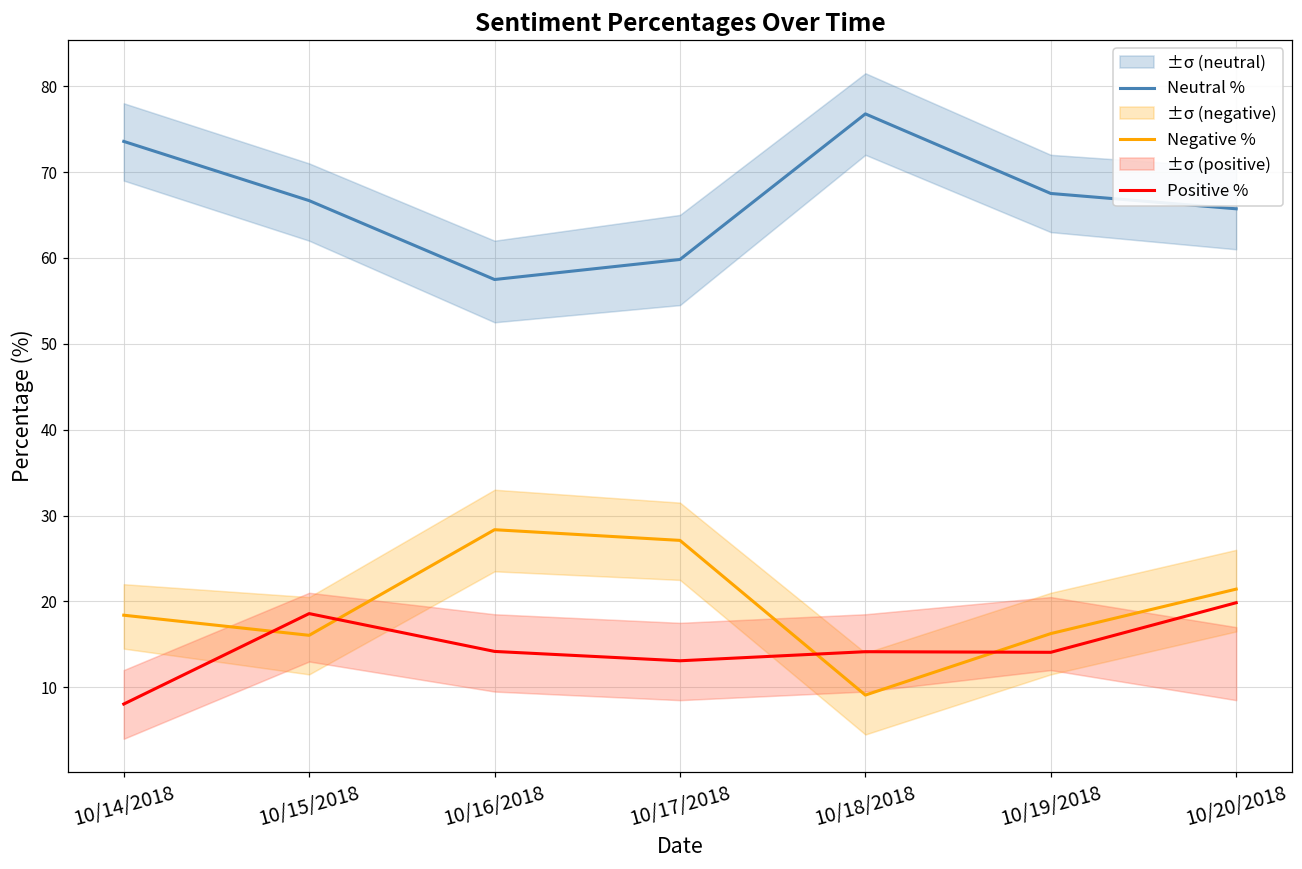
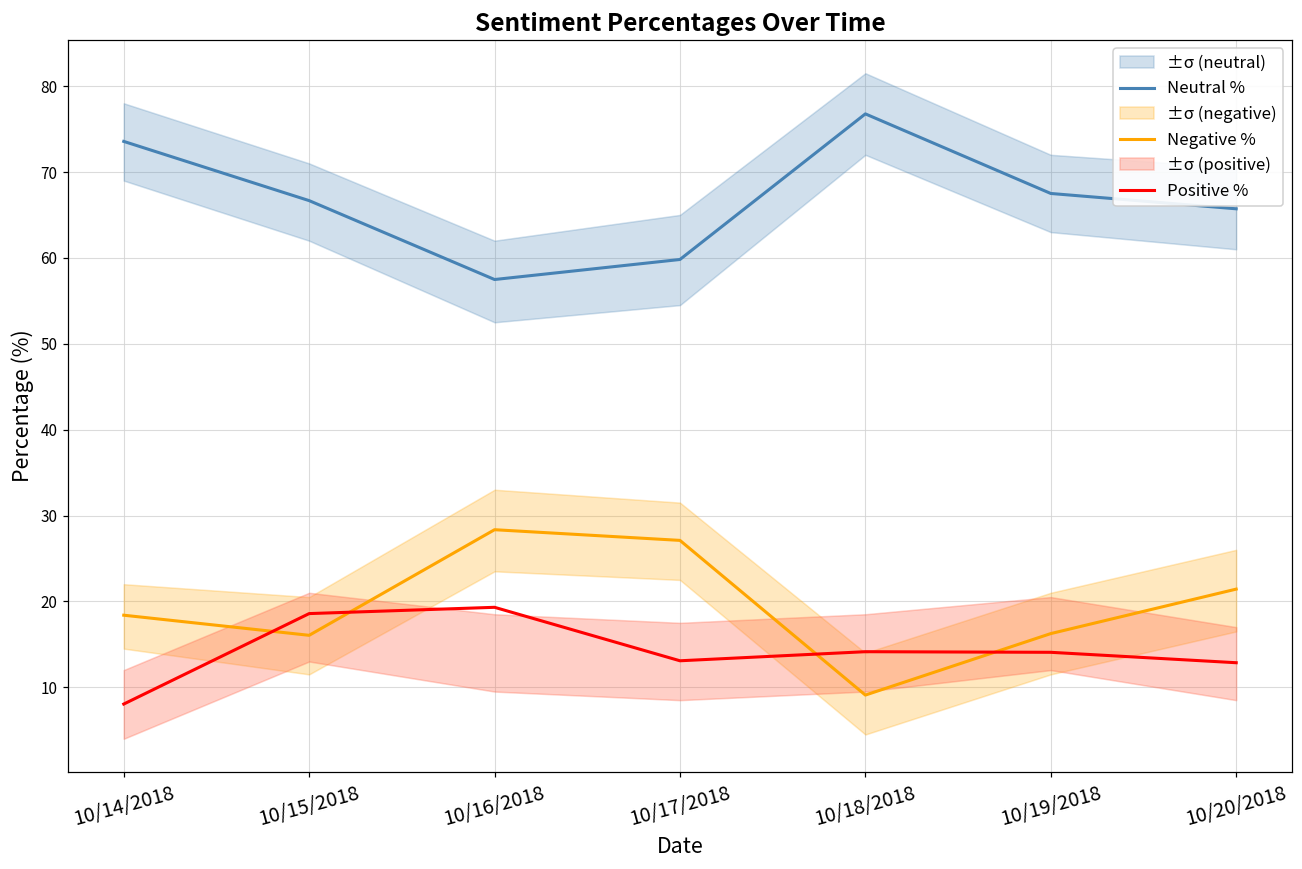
  {
    "Positive %": {
      "10/14/2018": 8,
      "10/15/2018": 19,
-     "10/16/2018": 14,
+     "10/16/2018": 19,
      "10/17/2018": 13,
      "10/19/2018": 14,
-     "10/20/2018": 20
+     "10/20/2018": 13
    }
  }
